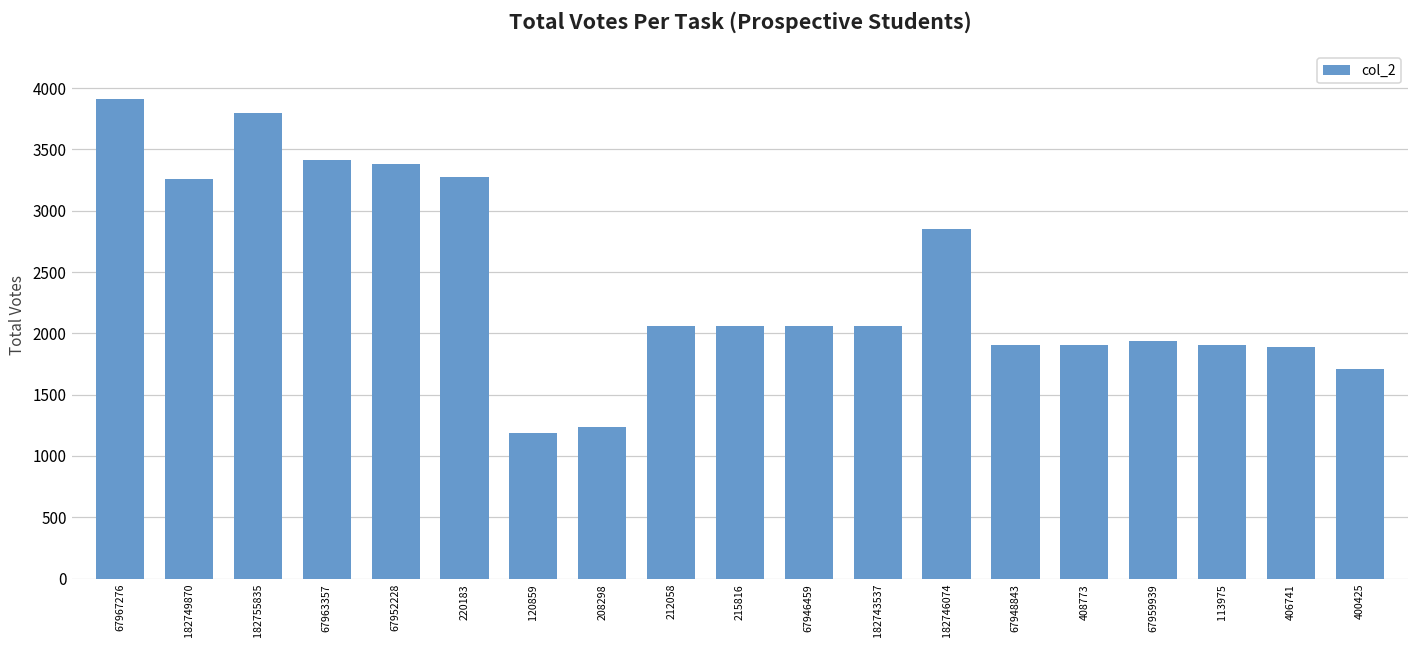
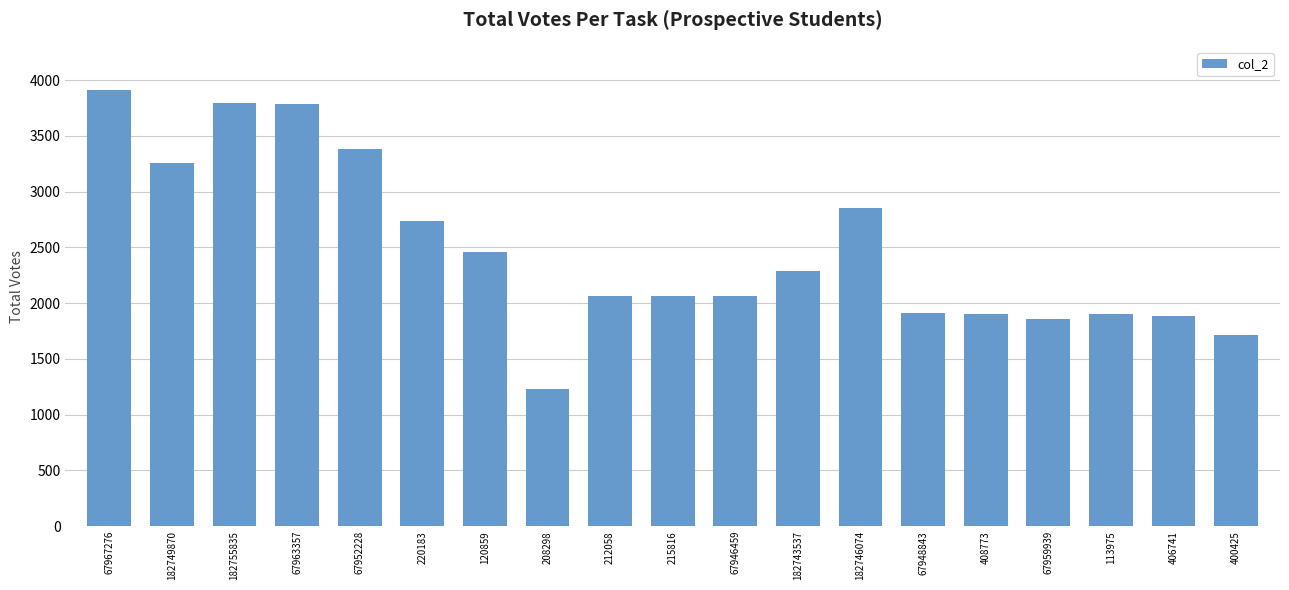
  {
    "67967276": 3910,
    "182749870": 3260,
    "182755835": 3790,
-   "67963357": 3420,
+   "67963357": 3780,
    "67952228": 3380,
-   "220183": 3280,
-   "120859": 1190,
+   "220183": 2730,
+   "120859": 2460,
    "208298": 1230,
    "212058": 2060,
    "215816": 2060,
    "67946459": 2060,
-   "182743537": 2060,
+   "182743537": 2280,
    "182746074": 2850,
    "67948843": 1910,
    "408773": 1900,
-   "67959939": 1940,
+   "67959939": 1860,
    "113975": 1910,
    "406741": 1890,
    "400425": 1710
  }
